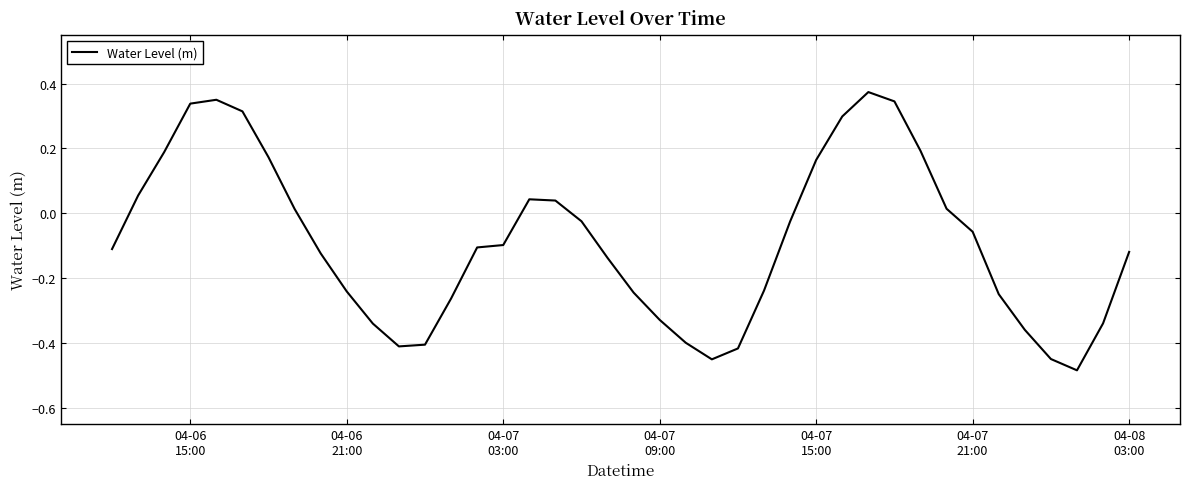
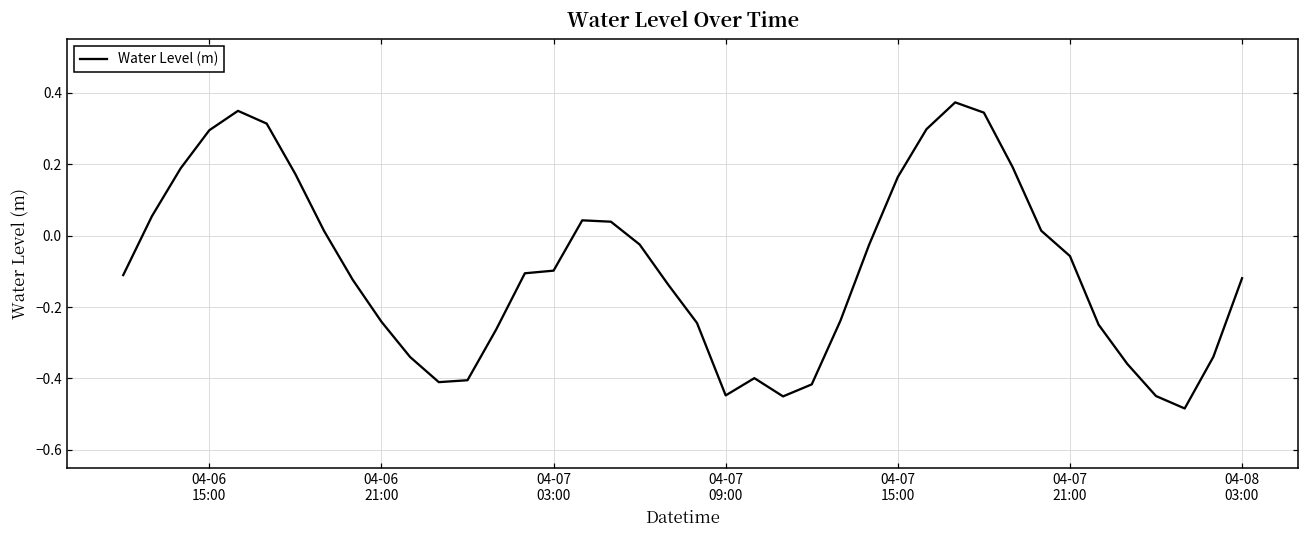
  {
-   "04-06 15:00": 0.34,
+   "04-06 15:00": 0.30,
    "04-06 21:00": -0.24,
    "04-07 03:00": -0.10,
-   "04-07 09:00": -0.33,
+   "04-07 09:00": -0.45,
    "04-07 15:00": 0.16,
    "04-07 21:00": -0.06,
    "04-08 03:00": -0.12
  }
